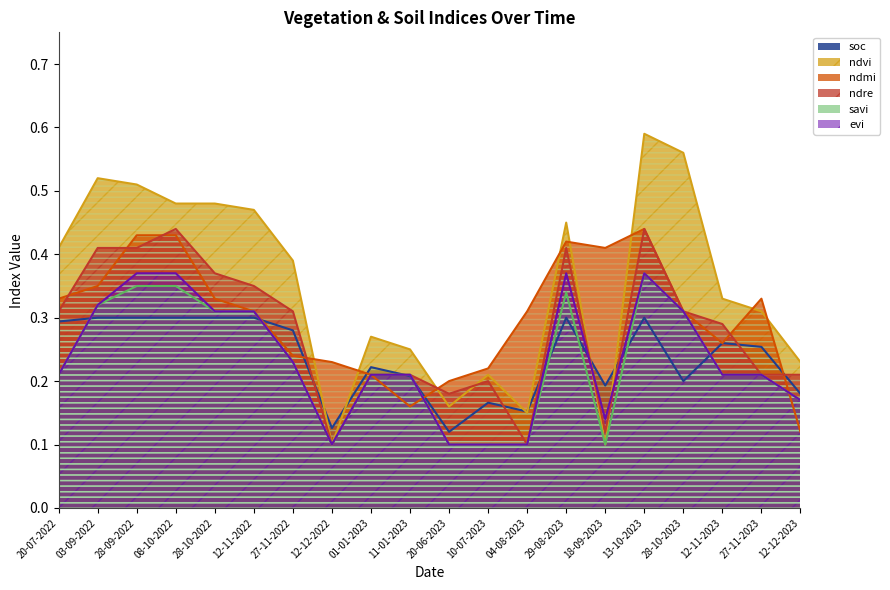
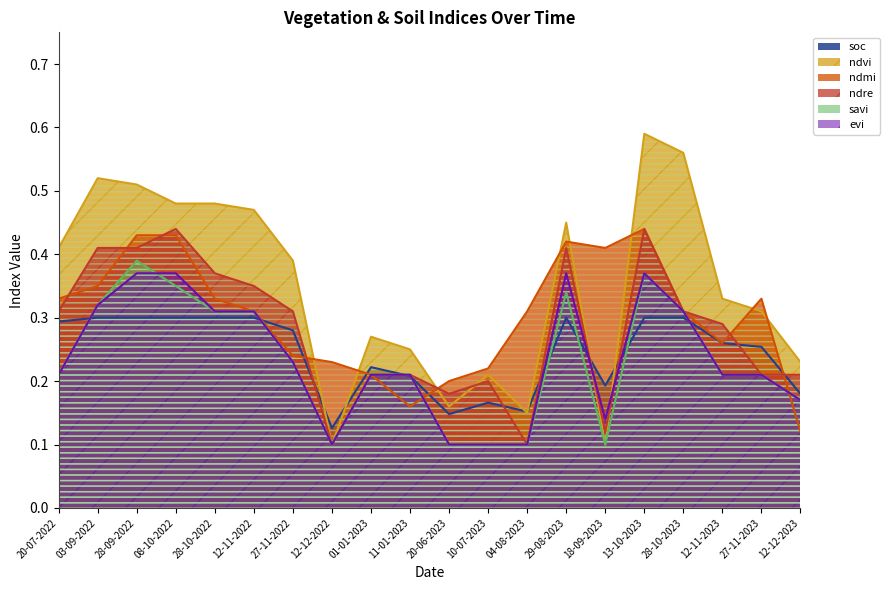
  {
    "soc": {
      "20-07-2022": 0.29,
      "03-09-2022": 0.30,
      "28-09-2022": 0.30,
      "08-10-2022": 0.30,
      "28-10-2022": 0.30,
      "12-11-2022": 0.30,
      "27-11-2022": 0.28,
      "12-12-2022": 0.13,
      "01-01-2023": 0.22,
-     "20-06-2023": 0.12,
+     "20-06-2023": 0.15,
      "10-07-2023": 0.17,
      "29-08-2023": 0.30,
      "18-09-2023": 0.19,
      "13-10-2023": 0.30,
-     "28-10-2023": 0.2,
+     "28-10-2023": 0.3,
      "27-11-2023": 0.25,
      "12-12-2023": 0.18
    },
    "ndvi": {
      "20-07-2022": 0.41,
      "03-09-2022": 0.52,
      "28-09-2022": 0.51,
      "08-10-2022": 0.48,
      "28-10-2022": 0.48,
      "12-11-2022": 0.47,
      "27-11-2022": 0.39,
      "01-01-2023": 0.27,
      "11-01-2023": 0.25,
      "20-06-2023": 0.16,
      "10-07-2023": 0.21,
      "29-08-2023": 0.45,
      "13-10-2023": 0.59,
      "28-10-2023": 0.56,
      "12-11-2023": 0.33,
      "27-11-2023": 0.31,
      "12-12-2023": 0.23
    },
    "savi": {
-     "28-09-2022": 0.35,
+     "28-09-2022": 0.39,
      "08-10-2022": 0.35,
      "29-08-2023": 0.34
    },
    "evi": {
      "28-09-2022": 0.37,
      "08-10-2022": 0.37,
      "29-08-2023": 0.37,
      "18-09-2023": 0.14
    }
  }
